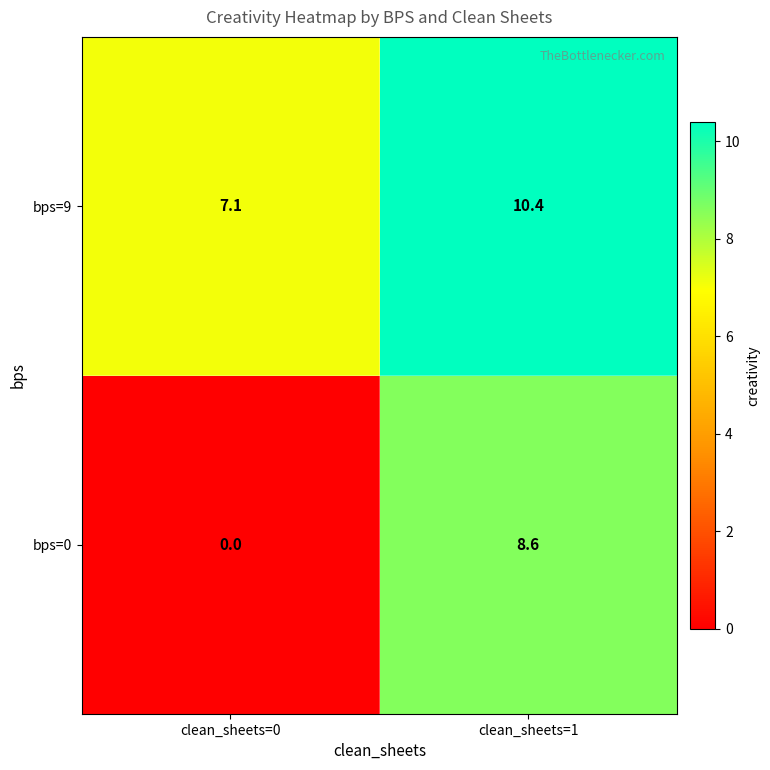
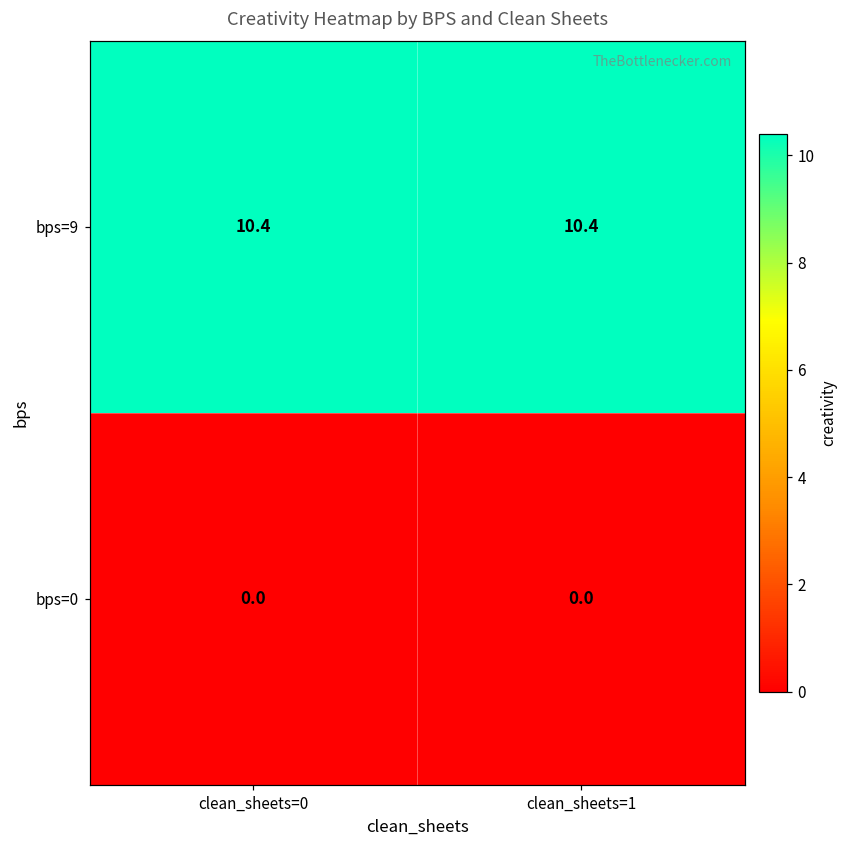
  {
    "bps=9": {
-     "clean_sheets=0": 7.1
+     "clean_sheets=0": 10.4
    },
    "bps=0": {
      "clean_sheets=0": 0.0,
-     "clean_sheets=1": 8.6
+     "clean_sheets=1": 0.0
    }
  }
